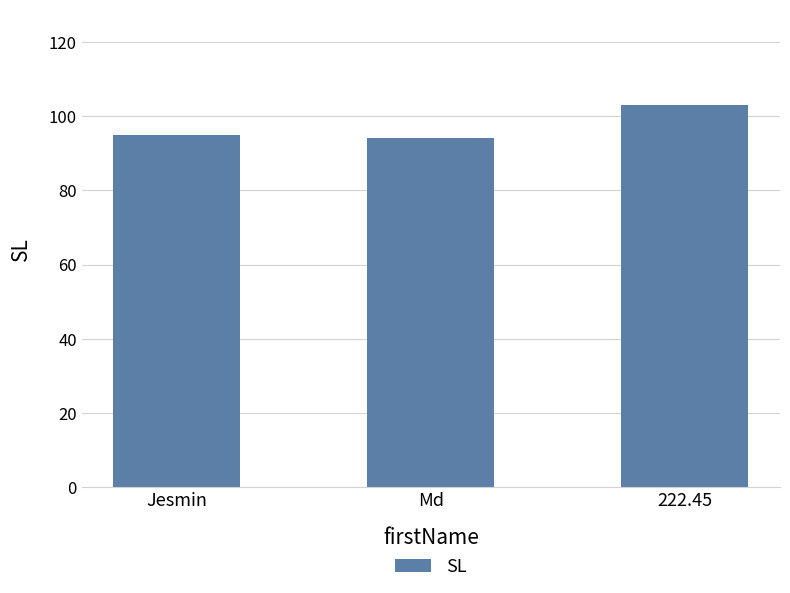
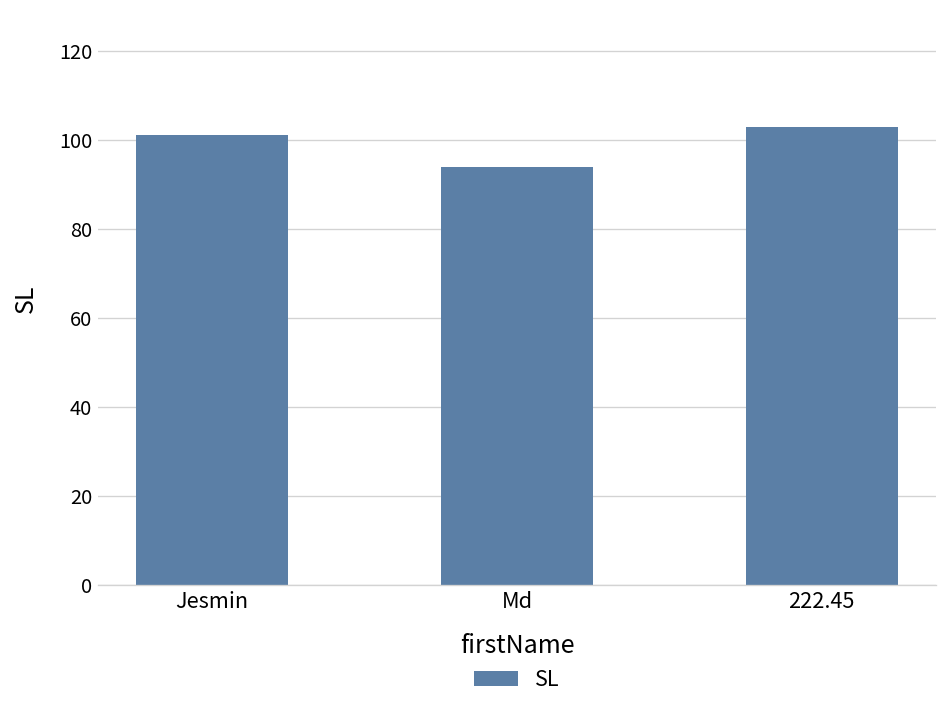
  {
-   "Jesmin": 95,
+   "Jesmin": 101,
    "Md": 94,
    "222.45": 103
  }
